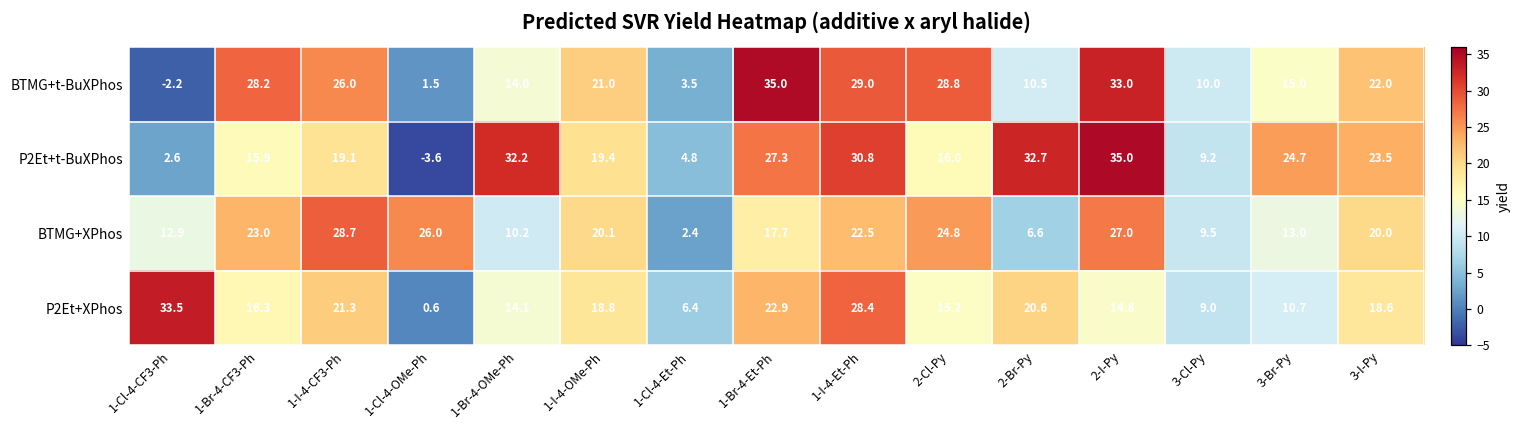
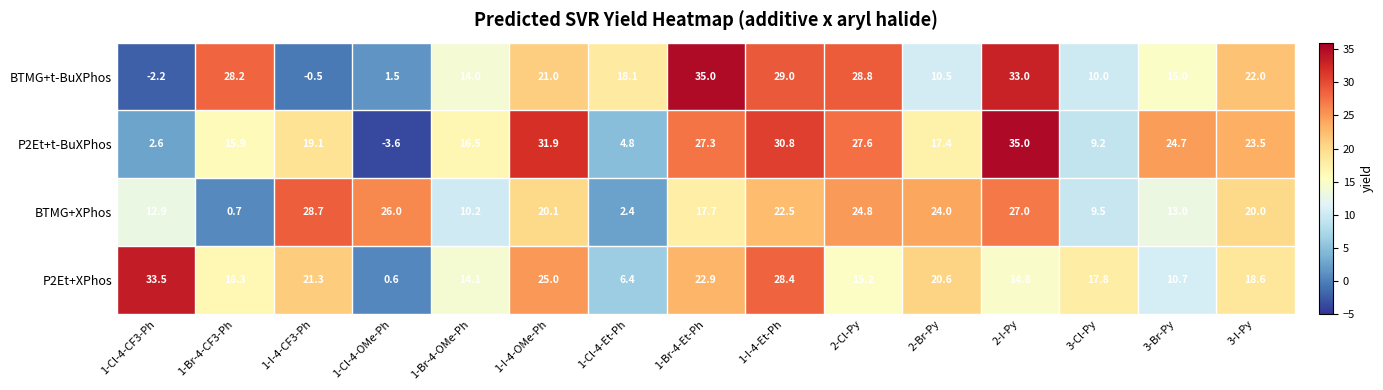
  {
    "BTMG+t-BuXPhos": {
      "1-Cl-4-CF3-Ph": -2.2,
      "1-Br-4-CF3-Ph": 28.2,
-     "1-I-4-CF3-Ph": 26.0,
+     "1-I-4-CF3-Ph": -0.5,
      "1-Cl-4-OMe-Ph": 1.5,
      "1-I-4-OMe-Ph": 21.0,
-     "1-Cl-4-Et-Ph": 3.5,
+     "1-Cl-4-Et-Ph": 18.1,
      "1-Br-4-Et-Ph": 35.0,
      "1-I-4-Et-Ph": 29.0,
      "2-Cl-Py": 28.8,
      "2-I-Py": 33.0,
      "3-Cl-Py": 10.0,
      "3-Br-Py": 15.0,
      "3-I-Py": 22.0
    },
    "P2Et+t-BuXPhos": {
      "1-Cl-4-CF3-Ph": 2.6,
      "1-Br-4-CF3-Ph": 15.9,
      "1-I-4-CF3-Ph": 19.1,
      "1-Cl-4-OMe-Ph": -3.6,
-     "1-Br-4-OMe-Ph": 32.2,
-     "1-I-4-OMe-Ph": 19.4,
+     "1-Br-4-OMe-Ph": 16.5,
+     "1-I-4-OMe-Ph": 31.9,
      "1-Cl-4-Et-Ph": 4.8,
      "1-Br-4-Et-Ph": 27.3,
      "1-I-4-Et-Ph": 30.8,
-     "2-Cl-Py": 16.0,
-     "2-Br-Py": 32.7,
+     "2-Cl-Py": 27.6,
+     "2-Br-Py": 17.4,
      "2-I-Py": 35.0,
      "3-Cl-Py": 9.2,
      "3-Br-Py": 24.7,
      "3-I-Py": 23.5
    },
    "BTMG+XPhos": {
-     "1-Br-4-CF3-Ph": 23.0,
+     "1-Br-4-CF3-Ph": 0.7,
      "1-I-4-CF3-Ph": 28.7,
      "1-Cl-4-OMe-Ph": 26.0,
      "1-Br-4-OMe-Ph": 10.2,
      "1-I-4-OMe-Ph": 20.1,
      "1-Cl-4-Et-Ph": 2.4,
      "1-Br-4-Et-Ph": 17.7,
      "1-I-4-Et-Ph": 22.5,
      "2-Cl-Py": 24.8,
-     "2-Br-Py": 6.6,
+     "2-Br-Py": 24.0,
      "2-I-Py": 27.0,
      "3-Cl-Py": 9.5,
      "3-I-Py": 20.0
    },
    "P2Et+XPhos": {
      "1-Cl-4-CF3-Ph": 33.5,
      "1-Br-4-CF3-Ph": 16.3,
      "1-I-4-CF3-Ph": 21.3,
      "1-Cl-4-OMe-Ph": 0.6,
-     "1-I-4-OMe-Ph": 18.8,
+     "1-I-4-OMe-Ph": 25.0,
      "1-Cl-4-Et-Ph": 6.4,
      "1-Br-4-Et-Ph": 22.9,
      "1-I-4-Et-Ph": 28.4,
      "2-Cl-Py": 15.2,
      "2-Br-Py": 20.6,
      "2-I-Py": 14.8,
-     "3-Cl-Py": 9.0,
+     "3-Cl-Py": 17.8,
      "3-I-Py": 18.6
    }
  }
